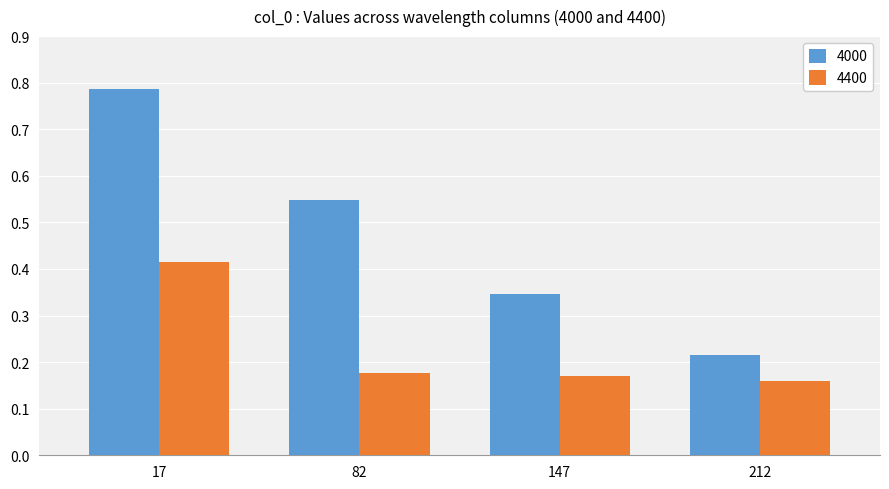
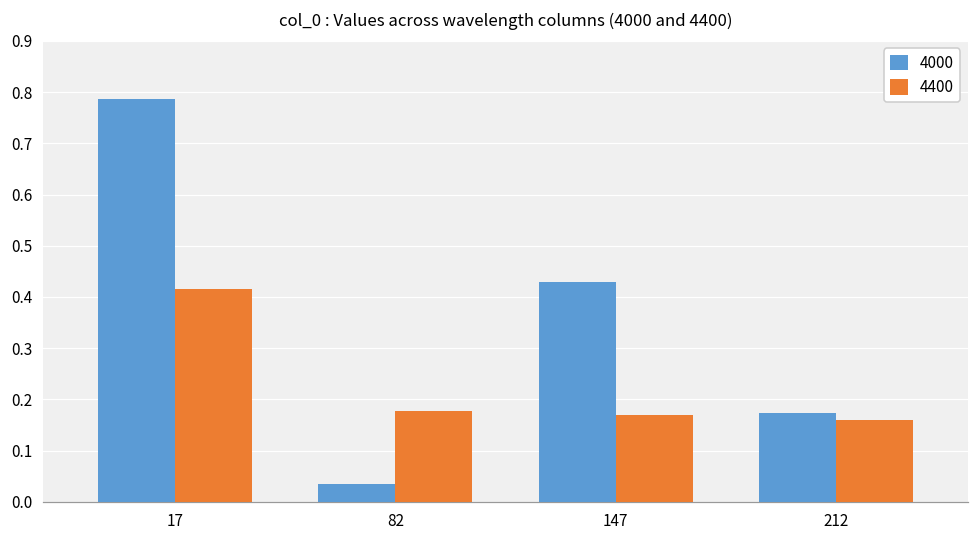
  {
    "4000": {
      "17": 0.79,
-     "82": 0.55,
-     "147": 0.35,
-     "212": 0.22
+     "82": 0.03,
+     "147": 0.43,
+     "212": 0.17
    },
    "4400": {
      "17": 0.41,
      "82": 0.18,
      "147": 0.17,
      "212": 0.16
    }
  }
